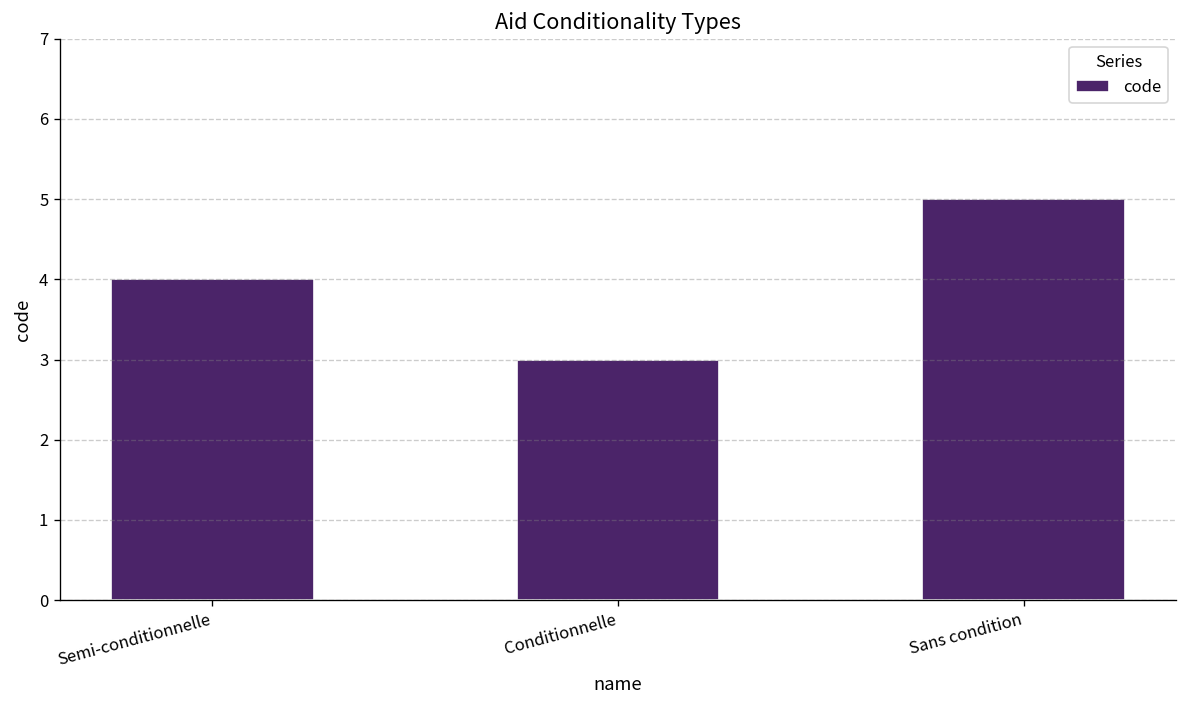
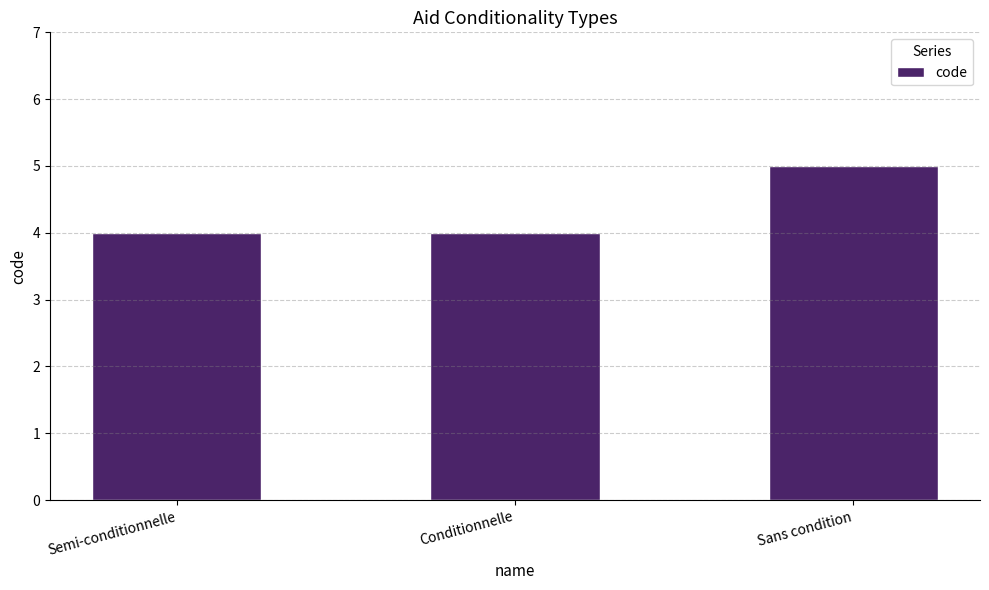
  {
    "Semi-conditionnelle": 4,
-   "Conditionnelle": 3,
+   "Conditionnelle": 4,
    "Sans condition": 5
  }
